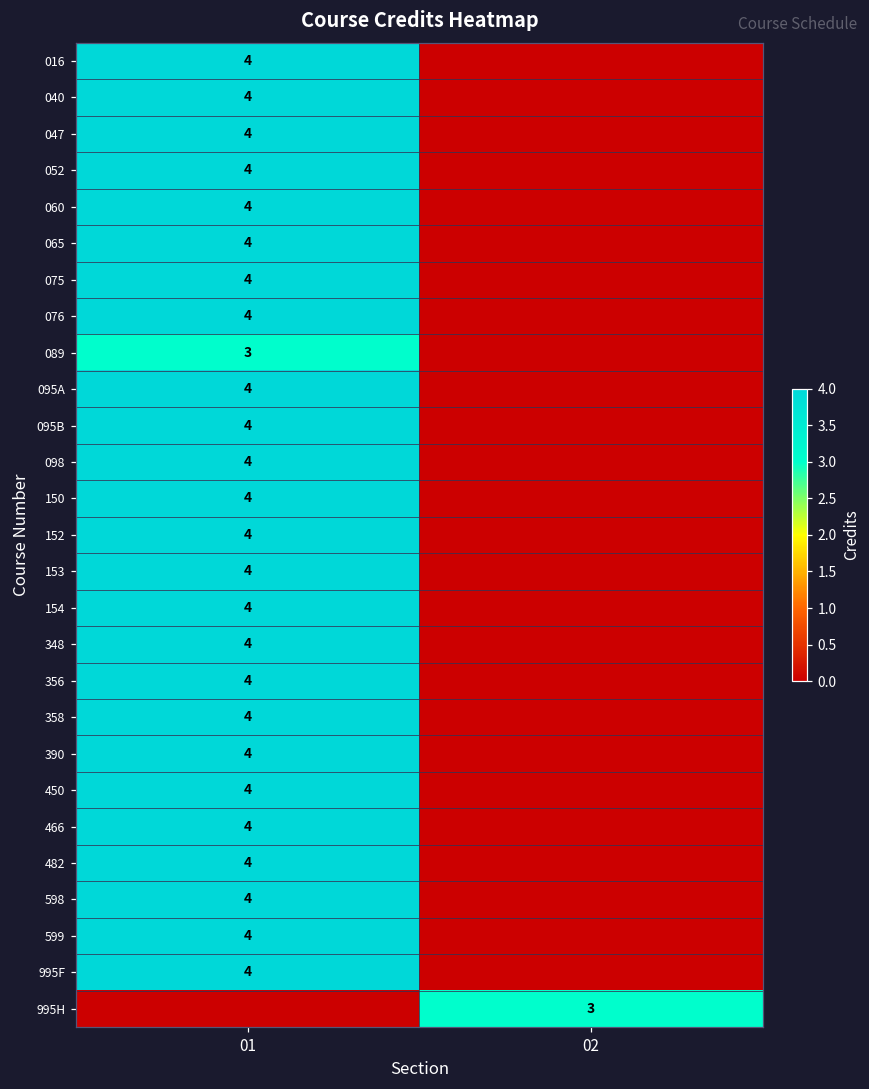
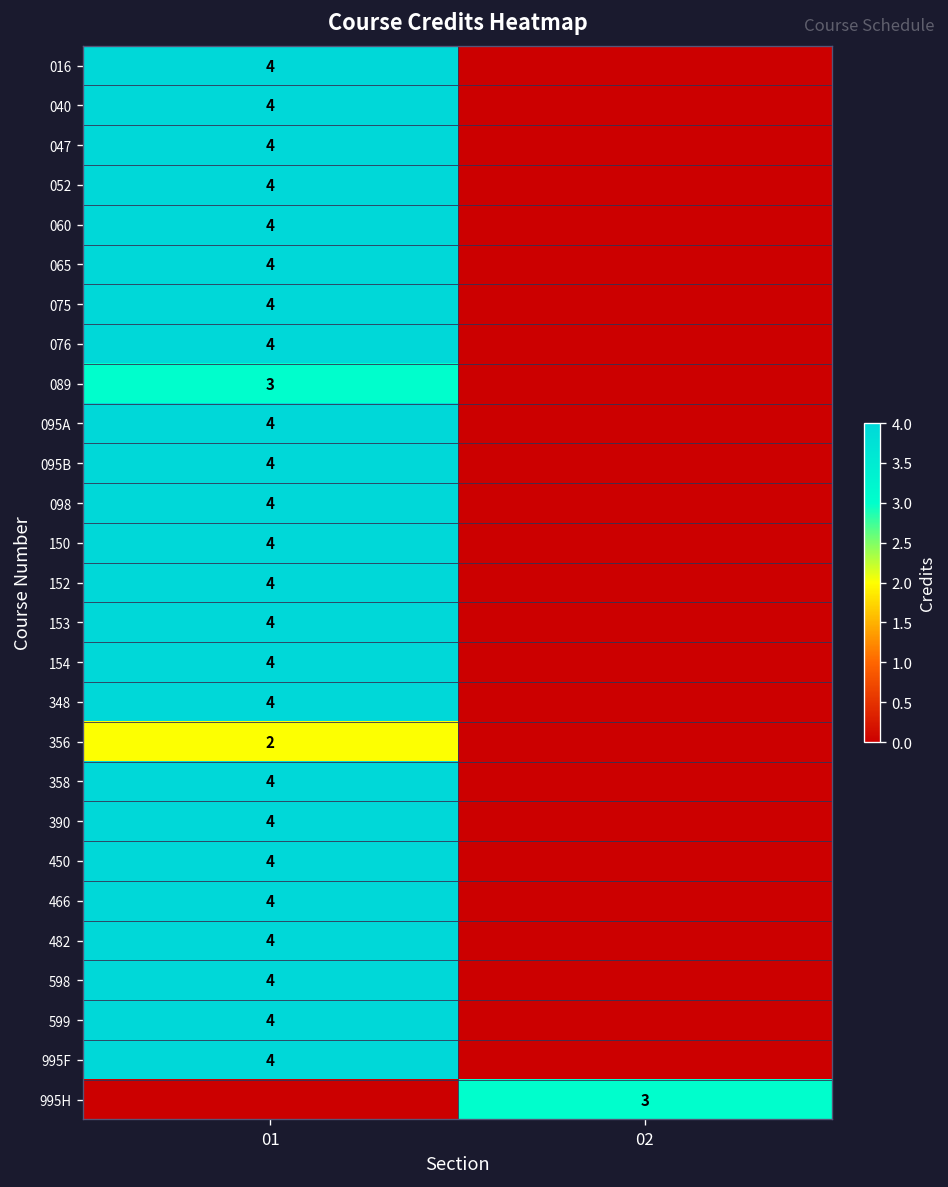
  {
    "016": {
      "01": 4
    },
    "040": {
      "01": 4
    },
    "047": {
      "01": 4
    },
    "052": {
      "01": 4
    },
    "060": {
      "01": 4
    },
    "065": {
      "01": 4
    },
    "075": {
      "01": 4
    },
    "076": {
      "01": 4
    },
    "089": {
      "01": 3
    },
    "095A": {
      "01": 4
    },
    "095B": {
      "01": 4
    },
    "098": {
      "01": 4
    },
    "150": {
      "01": 4
    },
    "152": {
      "01": 4
    },
    "153": {
      "01": 4
    },
    "154": {
      "01": 4
    },
    "348": {
      "01": 4
    },
    "356": {
-     "01": 4
+     "01": 2
    },
    "358": {
      "01": 4
    },
    "390": {
      "01": 4
    },
    "450": {
      "01": 4
    },
    "466": {
      "01": 4
    },
    "482": {
      "01": 4
    },
    "598": {
      "01": 4
    },
    "599": {
      "01": 4
    },
    "995F": {
      "01": 4
    },
    "995H": {
      "02": 3
    }
  }
